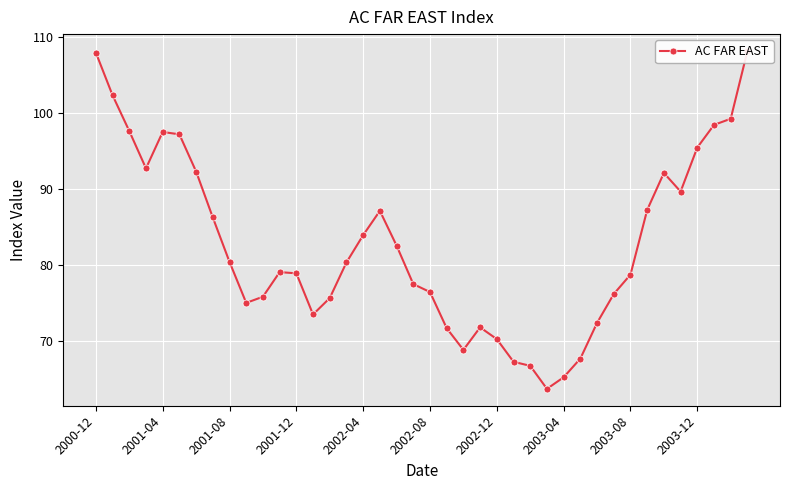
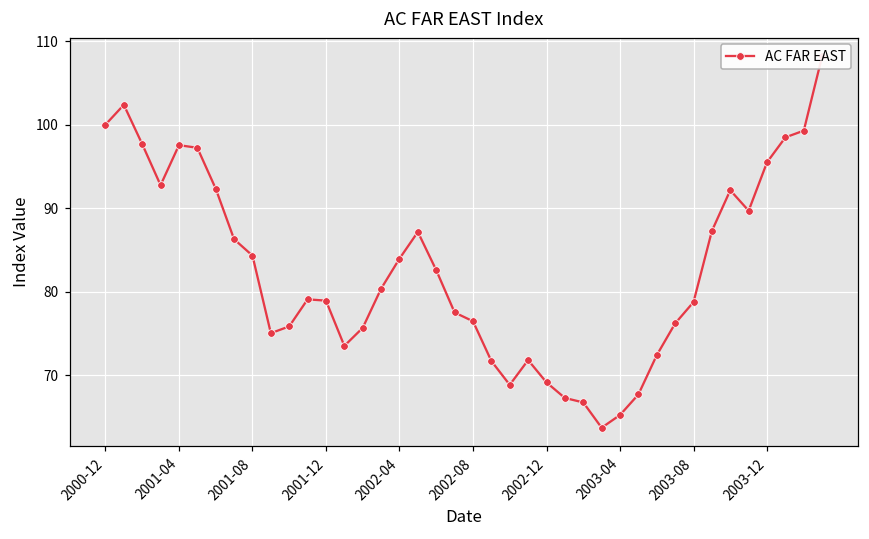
  {
-   "2000-12": 108,
+   "2000-12": 100,
    "2001-04": 98,
-   "2001-08": 80,
+   "2001-08": 84,
    "2001-12": 79,
    "2002-04": 84,
    "2002-08": 76,
-   "2002-12": 70,
+   "2002-12": 69,
    "2003-04": 65,
    "2003-08": 79,
    "2003-12": 95
  }
